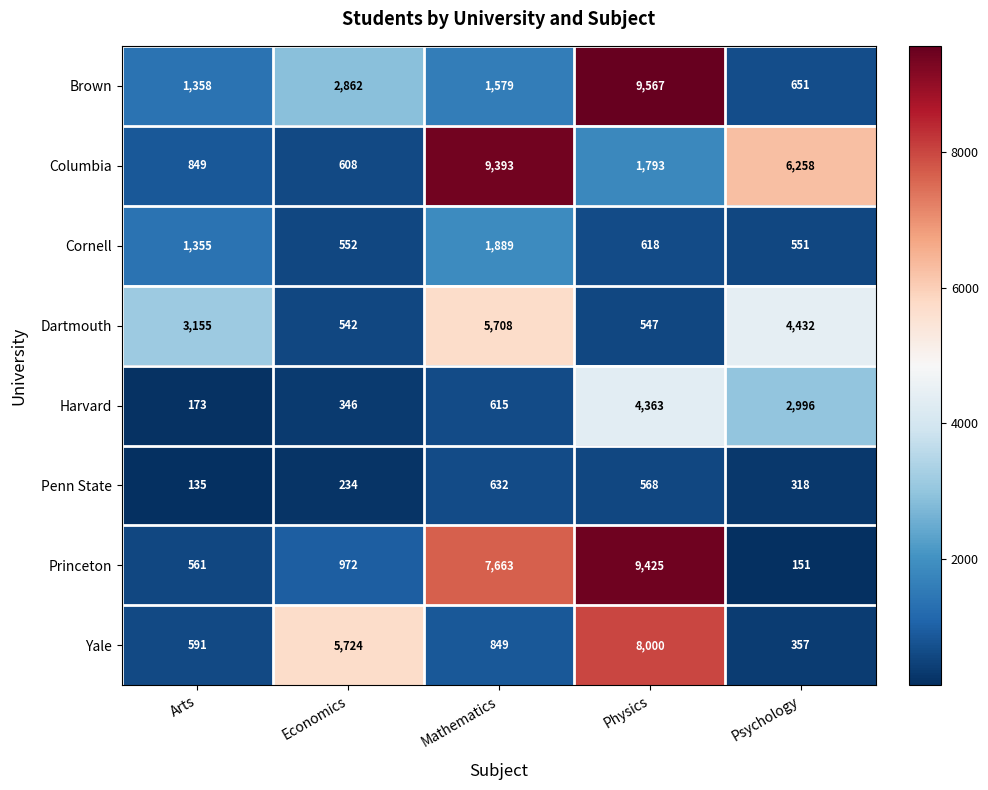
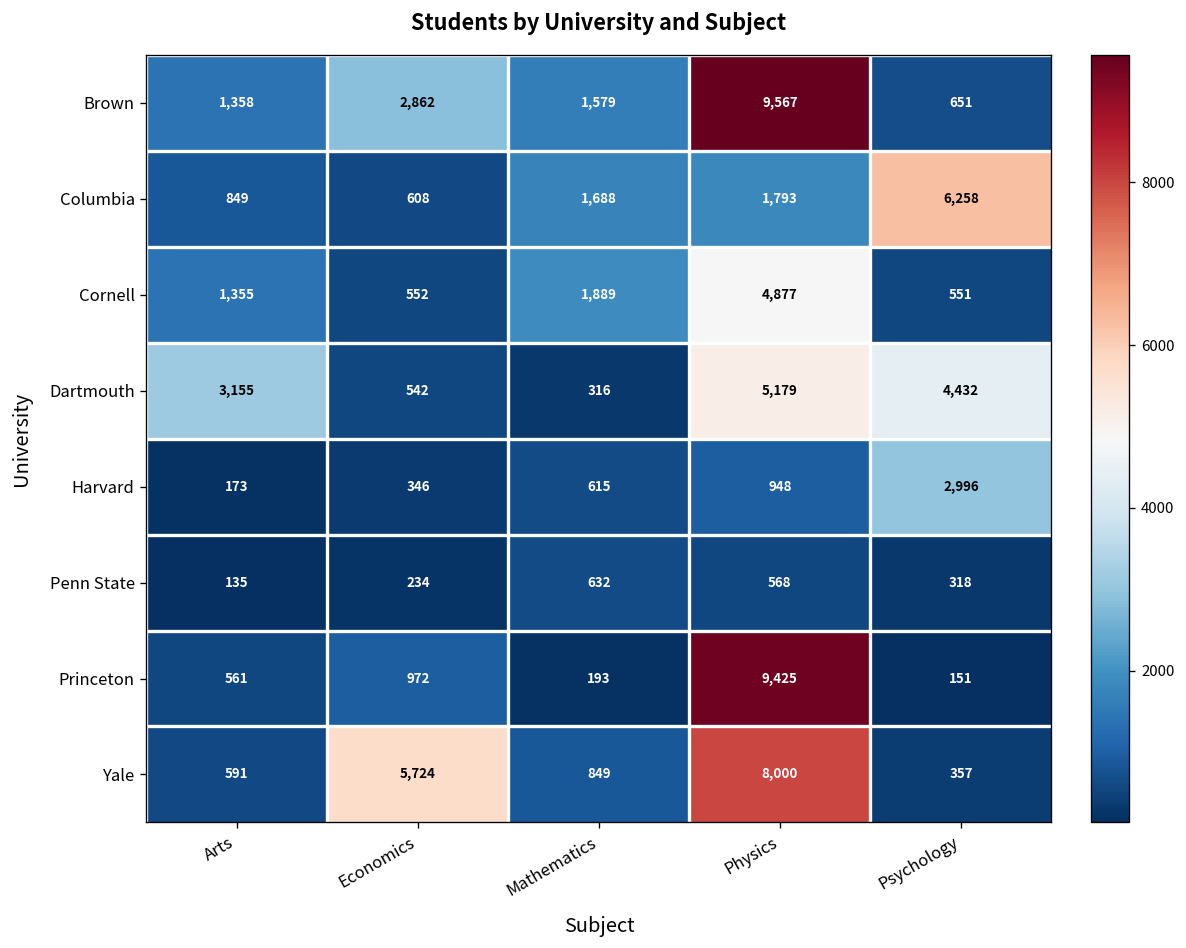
  {
    "Brown": {
      "Arts": "1,358",
      "Economics": "2,862",
      "Mathematics": "1,579",
      "Physics": "9,567",
      "Psychology": "651"
    },
    "Columbia": {
      "Arts": "849",
      "Economics": "608",
-     "Mathematics": "9,393",
+     "Mathematics": "1,688",
      "Physics": "1,793",
      "Psychology": "6,258"
    },
    "Cornell": {
      "Arts": "1,355",
      "Economics": "552",
      "Mathematics": "1,889",
-     "Physics": "618",
+     "Physics": "4,877",
      "Psychology": "551"
    },
    "Dartmouth": {
      "Arts": "3,155",
      "Economics": "542",
-     "Mathematics": "5,708",
-     "Physics": "547",
+     "Mathematics": "316",
+     "Physics": "5,179",
      "Psychology": "4,432"
    },
    "Harvard": {
      "Arts": "173",
      "Economics": "346",
      "Mathematics": "615",
-     "Physics": "4,363",
+     "Physics": "948",
      "Psychology": "2,996"
    },
    "Penn State": {
      "Arts": "135",
      "Economics": "234",
      "Mathematics": "632",
      "Physics": "568",
      "Psychology": "318"
    },
    "Princeton": {
      "Arts": "561",
      "Economics": "972",
-     "Mathematics": "7,663",
+     "Mathematics": "193",
      "Physics": "9,425",
      "Psychology": "151"
    },
    "Yale": {
      "Arts": "591",
      "Economics": "5,724",
      "Mathematics": "849",
      "Physics": "8,000",
      "Psychology": "357"
    }
  }
